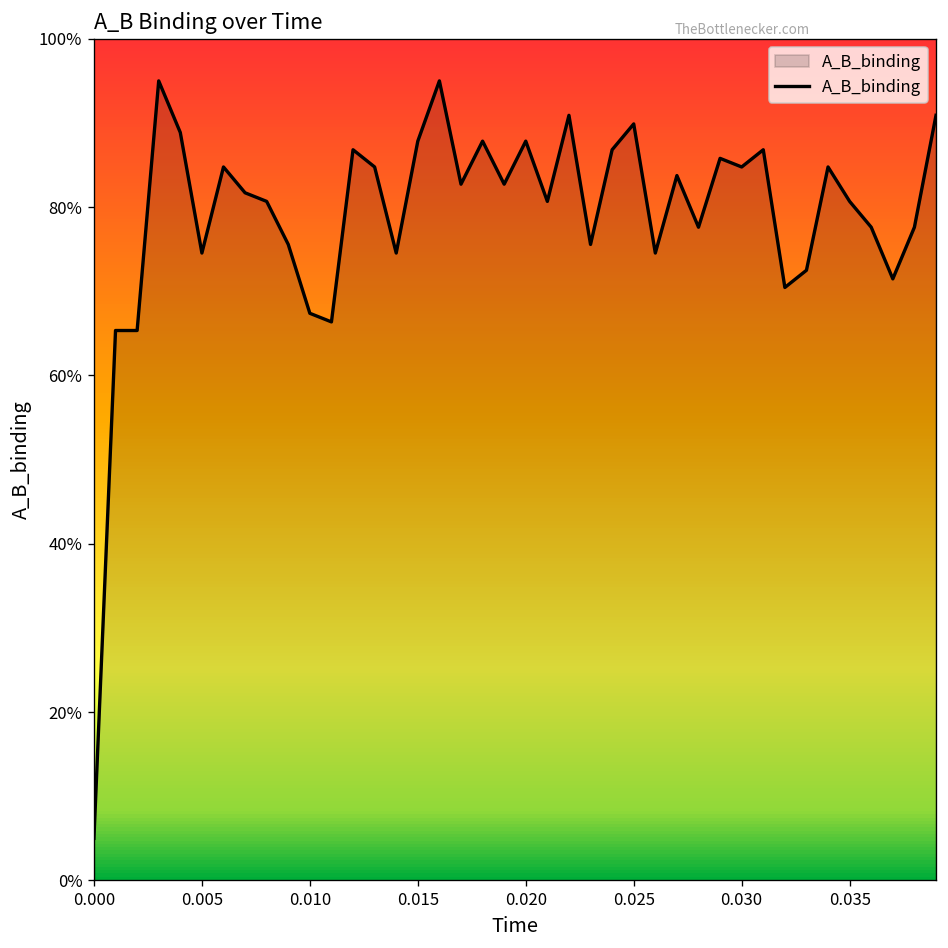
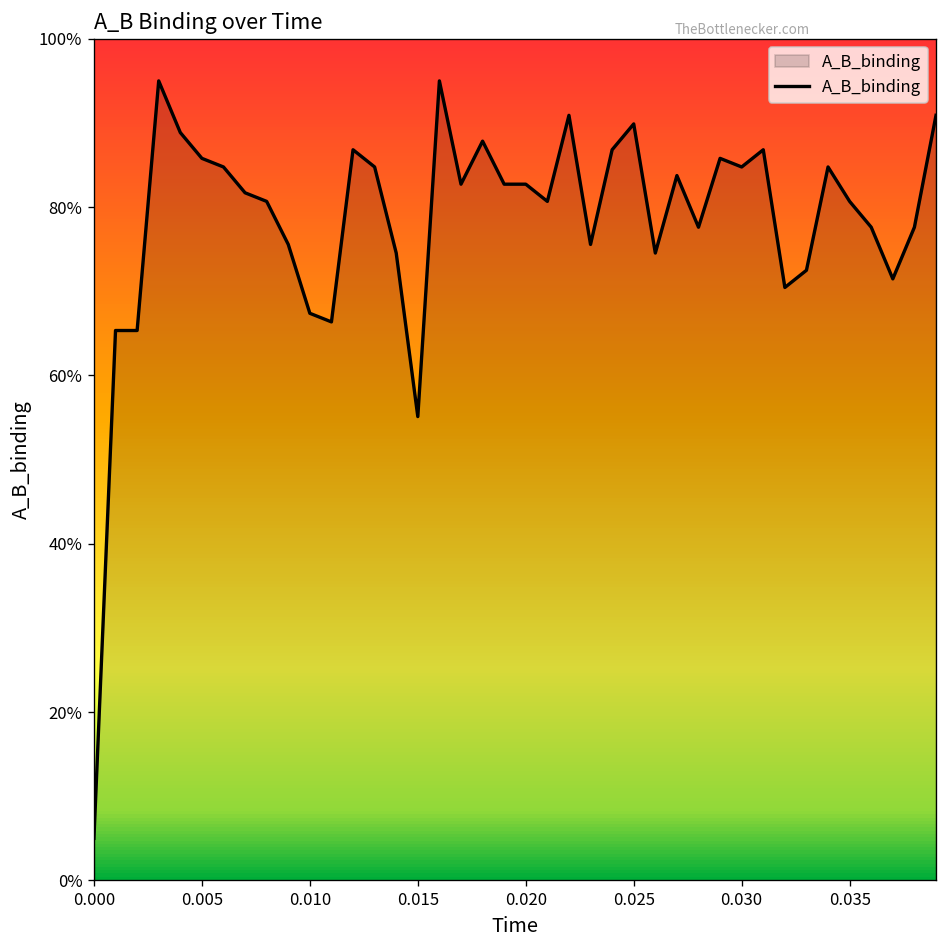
  {
    "0.000": "5%",
-   "0.005": "75%",
+   "0.005": "86%",
    "0.010": "67%",
-   "0.015": "88%",
-   "0.020": "88%",
+   "0.015": "55%",
+   "0.020": "83%",
    "0.025": "90%",
    "0.030": "85%",
    "0.035": "81%"
  }
